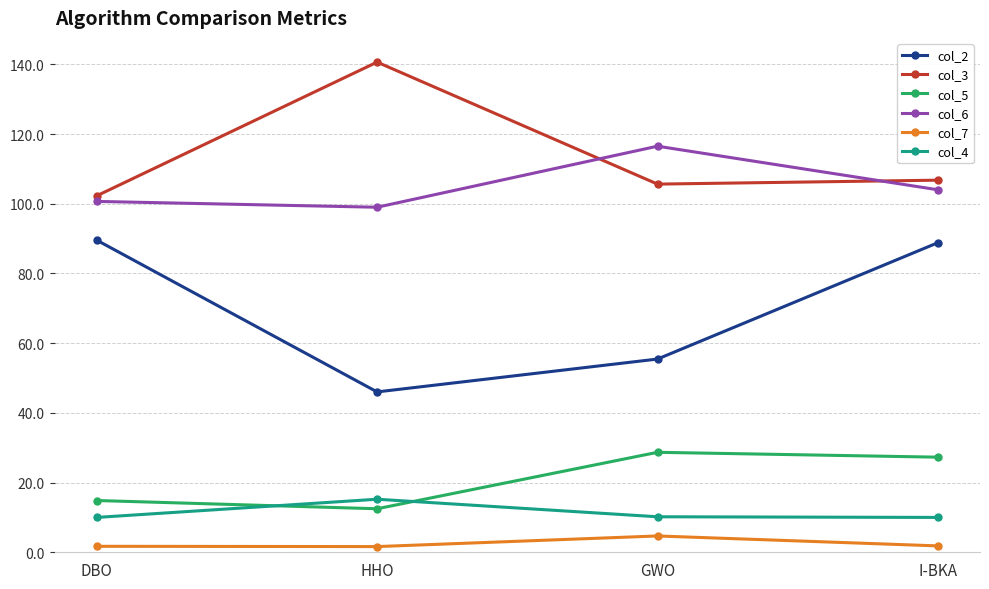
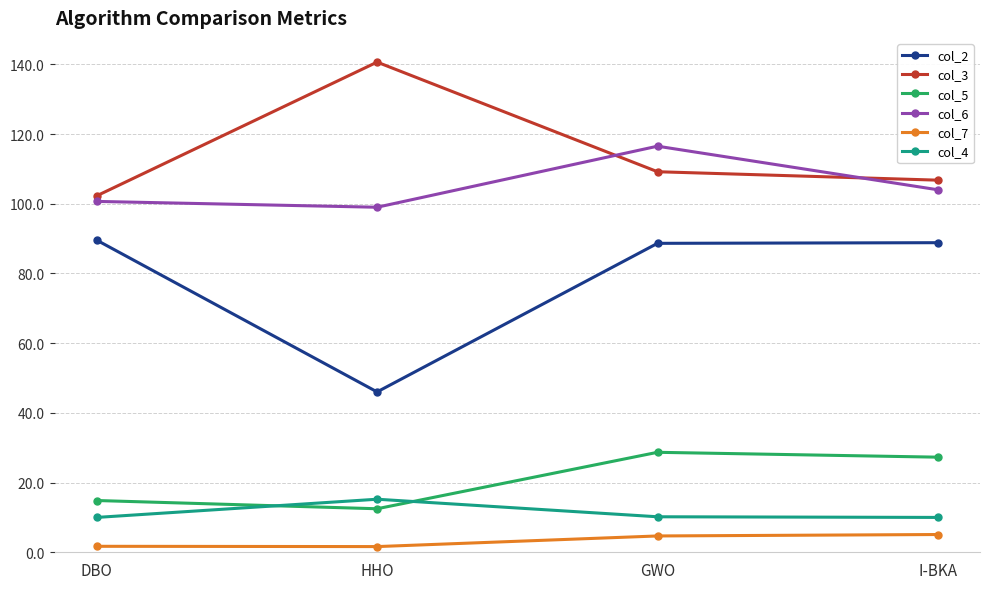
  {
    "col_2": {
      "DBO": 90,
      "HHO": 46,
-     "GWO": 55,
+     "GWO": 89,
      "I-BKA": 89
    },
    "col_3": {
      "DBO": 102,
      "HHO": 141,
-     "GWO": 106,
+     "GWO": 109,
      "I-BKA": 107
    },
    "col_6": {
      "DBO": 101,
      "HHO": 99,
      "GWO": 117,
      "I-BKA": 104
    },
    "col_7": {
      "DBO": 2,
      "HHO": 2,
      "GWO": 5,
-     "I-BKA": 2
+     "I-BKA": 5
    }
  }
